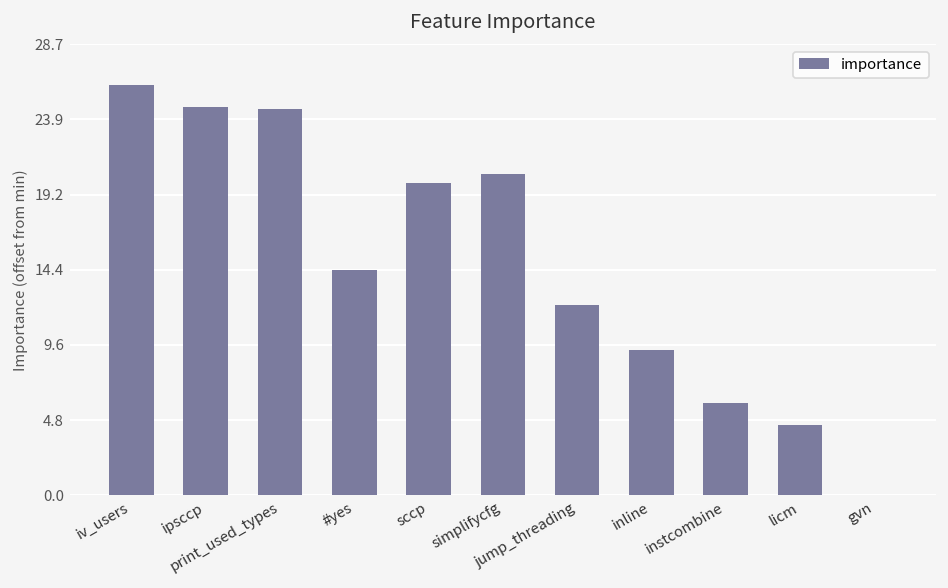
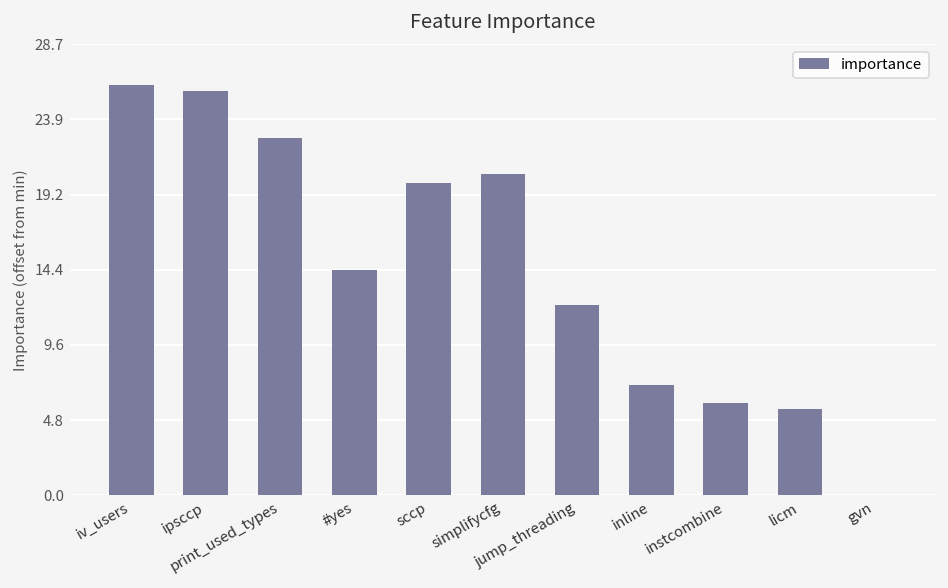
  {
    "iv_users": 26.1,
-   "ipsccp": 24.8,
-   "print_used_types": 24.6,
+   "ipsccp": 25.8,
+   "print_used_types": 22.8,
    "#yes": 14.4,
    "sccp": 19.9,
    "simplifycfg": 20.5,
    "jump_threading": 12.1,
-   "inline": 9.3,
+   "inline": 7.0,
    "instcombine": 5.9,
-   "licm": 4.5,
+   "licm": 5.5,
    "gvn": 0.0
  }
